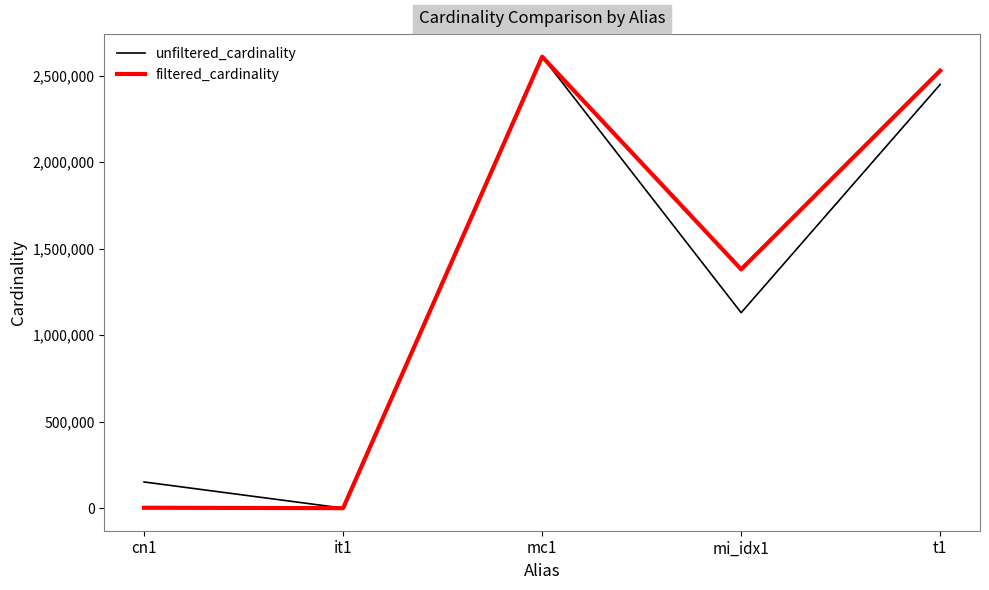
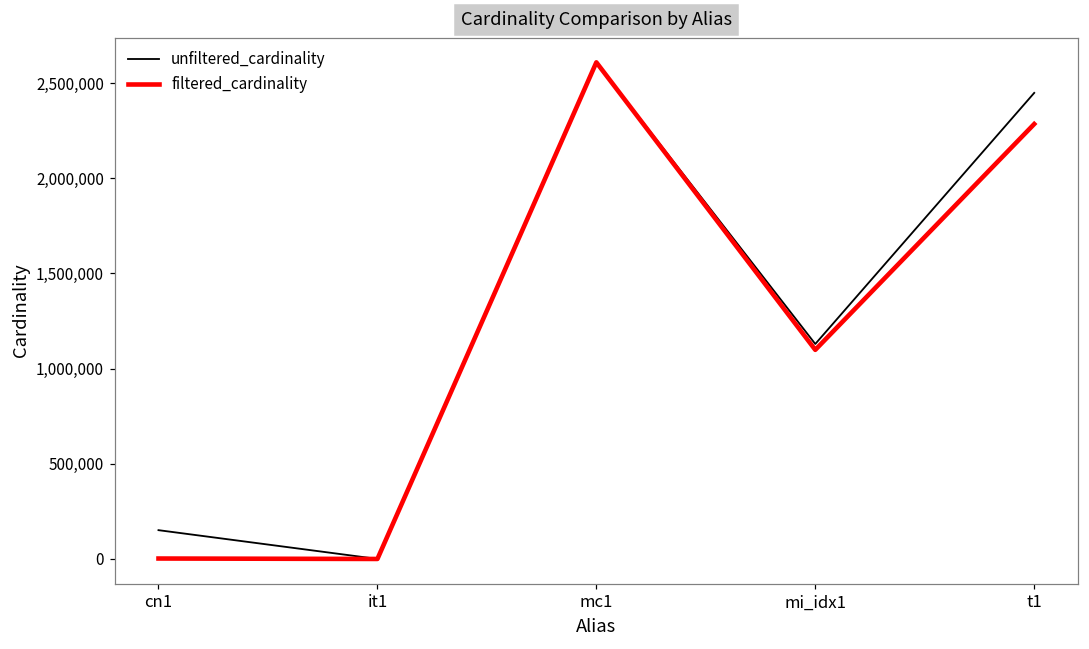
  {
    "unfiltered_cardinality": {
      "cn1": "150,000",
      "mi_idx1": "1,130,000",
      "t1": "2,450,000"
    },
    "filtered_cardinality": {
      "cn1": "0",
-     "mi_idx1": "1,380,000",
-     "t1": "2,530,000"
+     "mi_idx1": "1,100,000",
+     "t1": "2,290,000"
    }
  }
